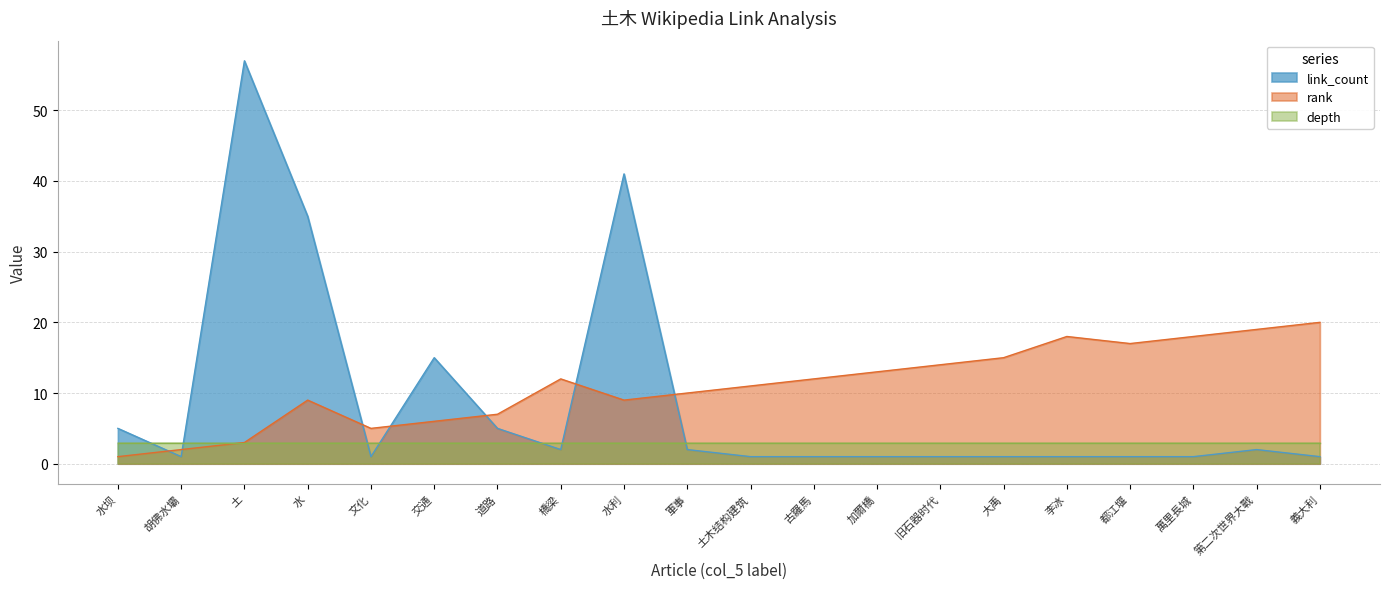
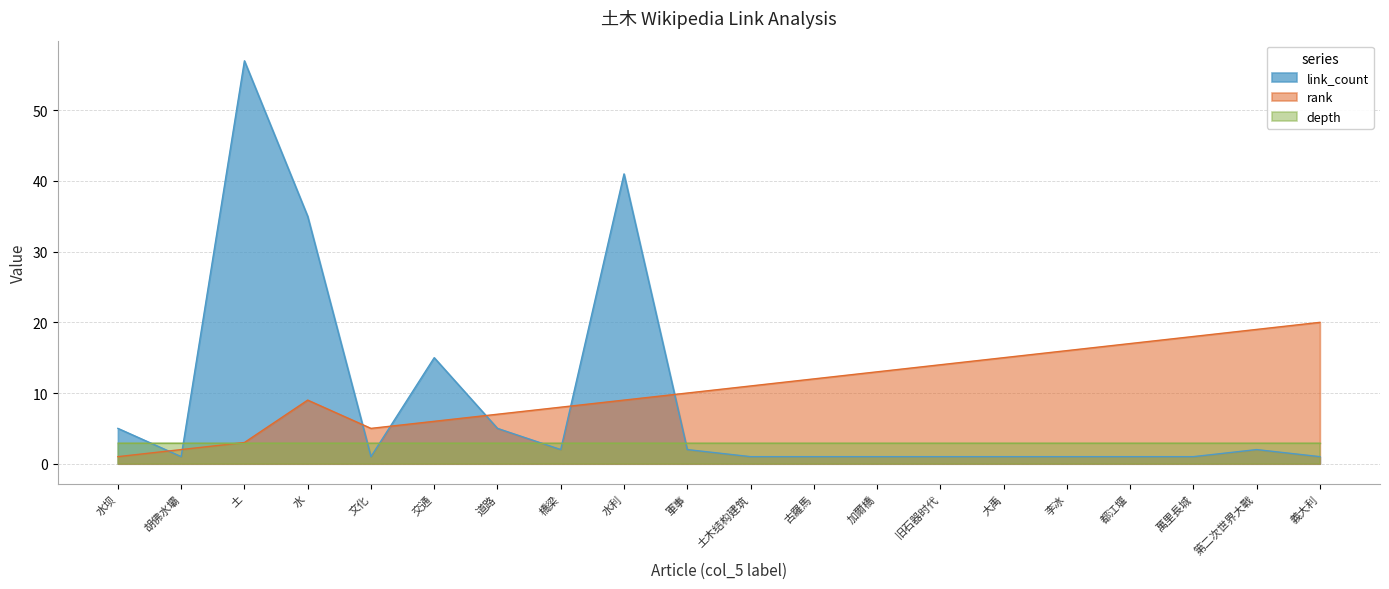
  {
    "link_count": {
      "水坝": 5,
      "胡佛水壩": 1,
      "土": 57,
      "水": 35,
      "文化": 1,
      "交通": 15,
      "道路": 5,
      "橋梁": 2,
      "水利": 41,
      "軍事": 2,
      "土木结构建筑": 1,
      "古羅馬": 1,
      "加爾橋": 1,
      "旧石器时代": 1,
      "大禹": 1,
      "李冰": 1,
      "都江堰": 1,
      "萬里長城": 1,
      "第二次世界大戰": 2,
      "義大利": 1
    },
    "rank": {
      "水坝": 1,
      "胡佛水壩": 2,
      "水": 9,
      "文化": 5,
      "交通": 6,
      "道路": 7,
-     "橋梁": 12,
+     "橋梁": 8,
      "水利": 9,
      "軍事": 10,
      "土木结构建筑": 11,
      "古羅馬": 12,
      "加爾橋": 13,
      "旧石器时代": 14,
      "大禹": 15,
-     "李冰": 18,
+     "李冰": 16,
      "都江堰": 17,
      "萬里長城": 18,
      "第二次世界大戰": 19,
      "義大利": 20
    },
    "depth": {
      "水坝": 3,
      "胡佛水壩": 3,
      "水": 3,
      "文化": 3,
      "交通": 3,
      "道路": 3,
      "橋梁": 3,
      "水利": 3,
      "軍事": 3,
      "土木结构建筑": 3,
      "古羅馬": 3,
      "加爾橋": 3,
      "旧石器时代": 3,
      "大禹": 3,
      "李冰": 3,
      "都江堰": 3,
      "萬里長城": 3,
      "第二次世界大戰": 3,
      "義大利": 3
    }
  }
